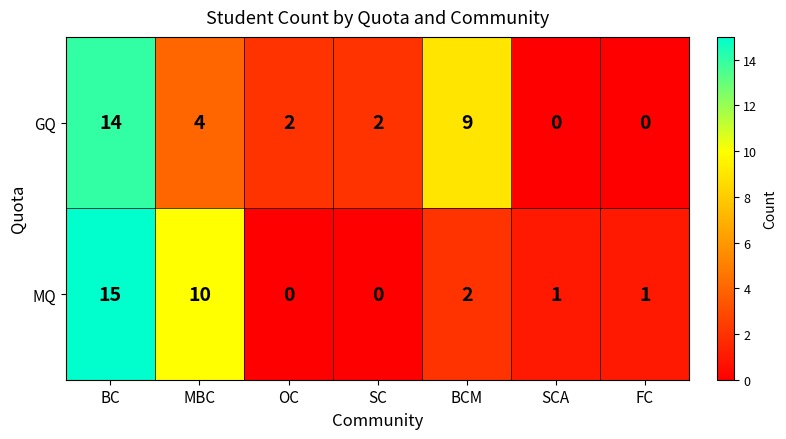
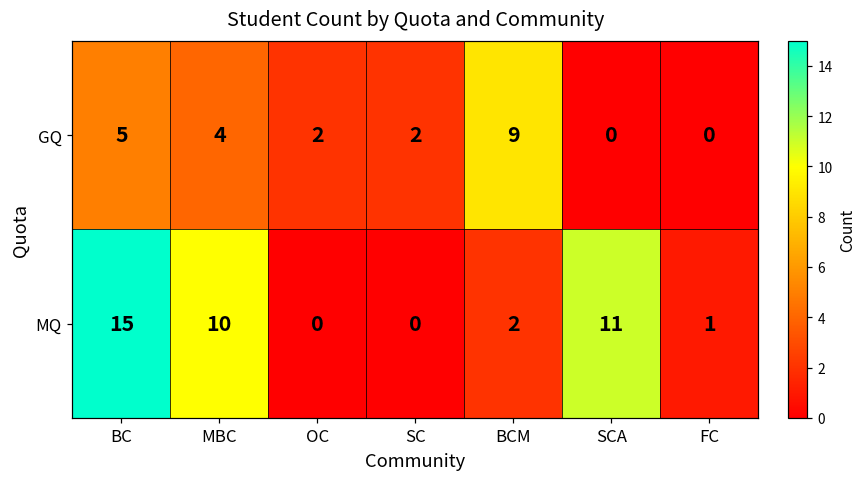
  {
    "GQ": {
-     "BC": 14,
+     "BC": 5,
      "MBC": 4,
      "OC": 2,
      "SC": 2,
      "BCM": 9,
      "SCA": 0,
      "FC": 0
    },
    "MQ": {
      "BC": 15,
      "MBC": 10,
      "OC": 0,
      "SC": 0,
      "BCM": 2,
-     "SCA": 1,
+     "SCA": 11,
      "FC": 1
    }
  }
